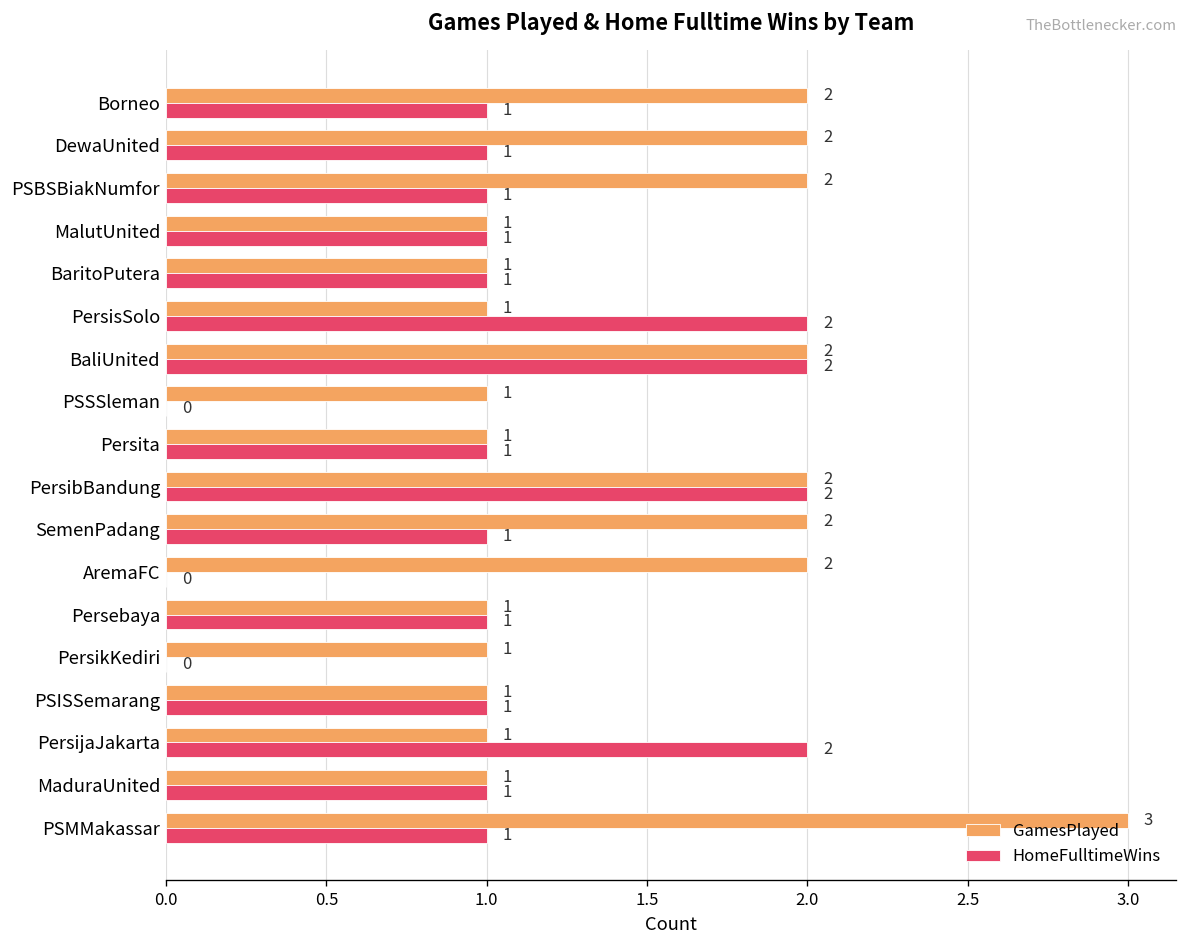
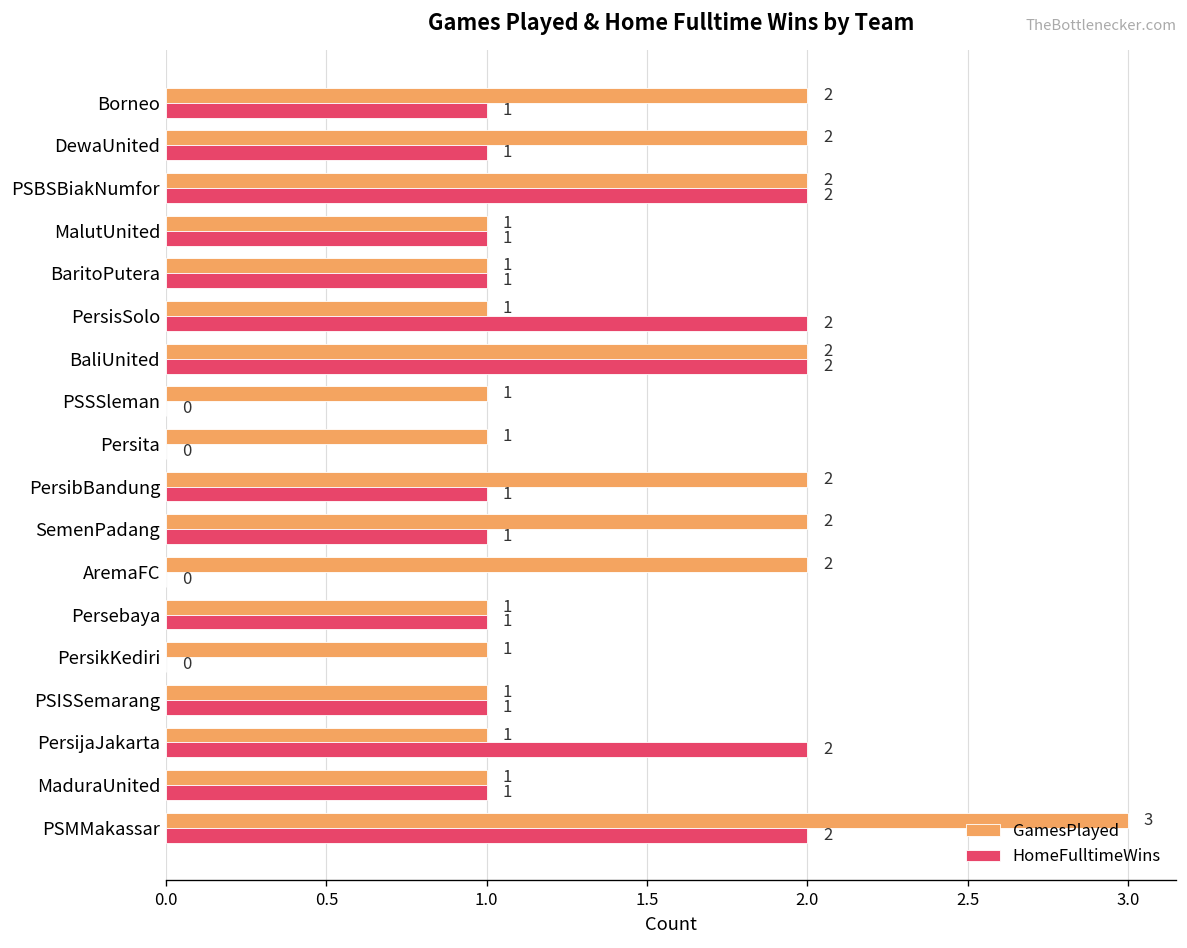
  {
    "GamesPlayed": {
      "Borneo": 2,
      "DewaUnited": 2,
      "PSBSBiakNumfor": 2,
      "MalutUnited": 1,
      "BaritoPutera": 1,
      "PersisSolo": 1,
      "BaliUnited": 2,
      "PSSSleman": 1,
      "Persita": 1,
      "PersibBandung": 2,
      "SemenPadang": 2,
      "AremaFC": 2,
      "Persebaya": 1,
      "PersikKediri": 1,
      "PSISSemarang": 1,
      "PersijaJakarta": 1,
      "MaduraUnited": 1,
      "PSMMakassar": 3
    },
    "HomeFulltimeWins": {
      "Borneo": 1,
      "DewaUnited": 1,
-     "PSBSBiakNumfor": 1,
+     "PSBSBiakNumfor": 2,
      "MalutUnited": 1,
      "BaritoPutera": 1,
      "PersisSolo": 2,
      "BaliUnited": 2,
      "PSSSleman": 0,
-     "Persita": 1,
-     "PersibBandung": 2,
+     "Persita": 0,
+     "PersibBandung": 1,
      "SemenPadang": 1,
      "AremaFC": 0,
      "Persebaya": 1,
      "PersikKediri": 0,
      "PSISSemarang": 1,
      "PersijaJakarta": 2,
      "MaduraUnited": 1,
-     "PSMMakassar": 1
+     "PSMMakassar": 2
    }
  }
